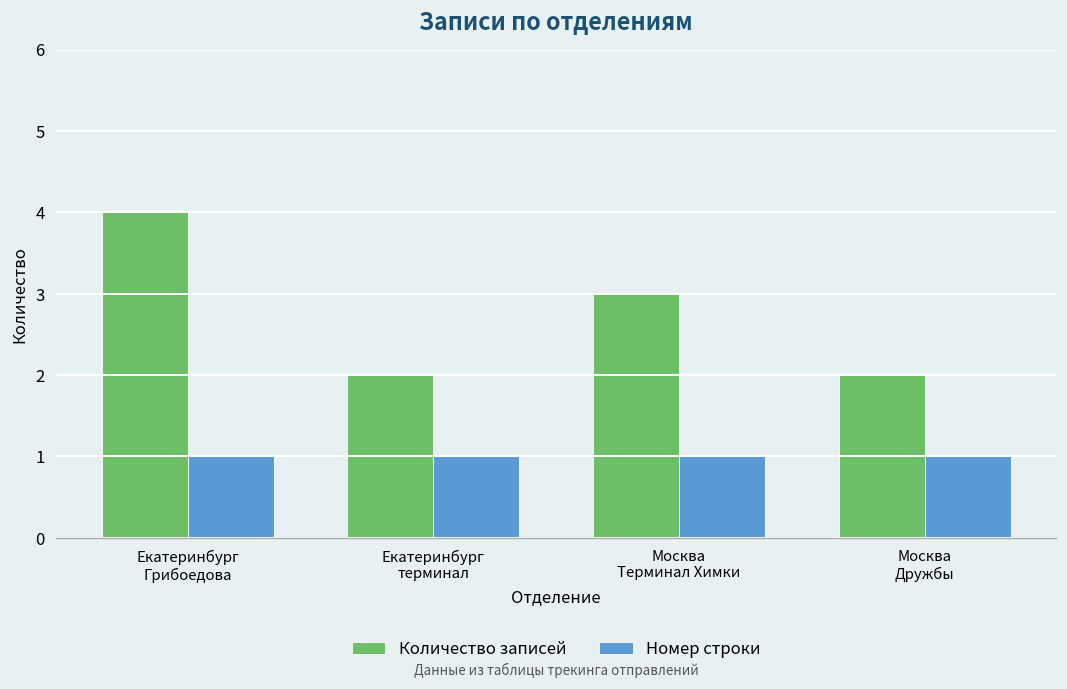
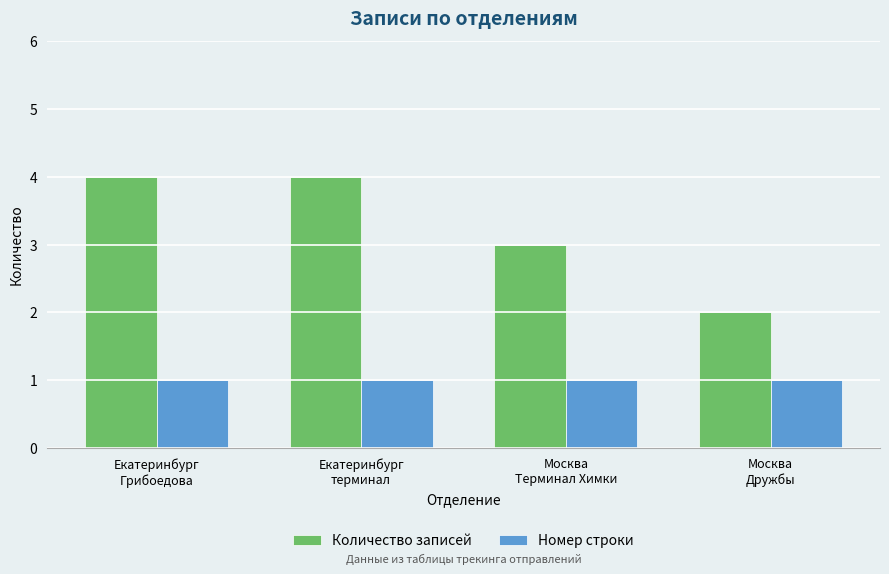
  {
    "Количество записей": {
      "Екатеринбург Грибоедова": 4,
-     "Екатеринбург терминал": 2,
+     "Екатеринбург терминал": 4,
      "Москва Терминал Химки": 3,
      "Москва Дружбы": 2
    },
    "Номер строки": {
      "Екатеринбург Грибоедова": 1,
      "Екатеринбург терминал": 1,
      "Москва Терминал Химки": 1,
      "Москва Дружбы": 1
    }
  }
